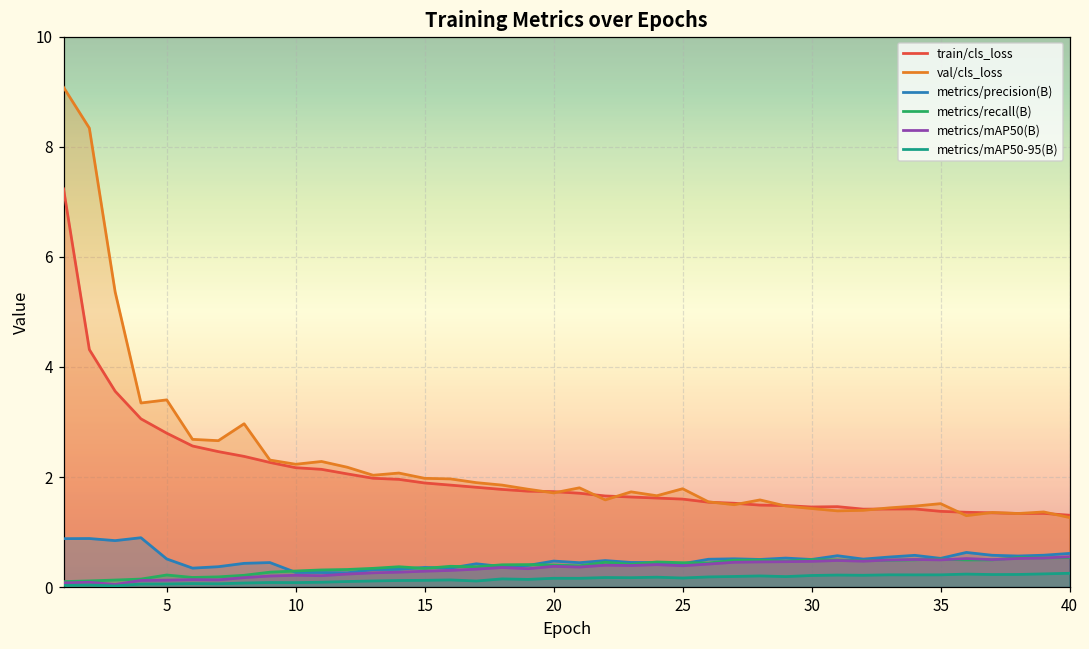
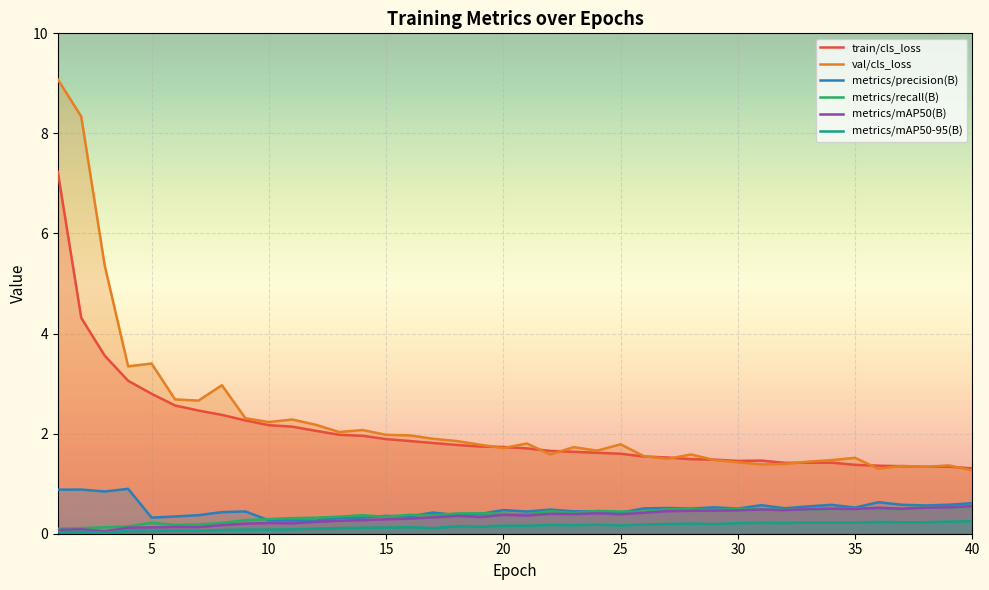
  {
    "metrics/precision(B)": {
-     "5": 0.5,
+     "5": 0.3,
      "20": 0.5,
      "40": 0.6
    },
    "metrics/mAP50(B)": {
      "5": 0.1,
      "10": 0.2
    }
  }
